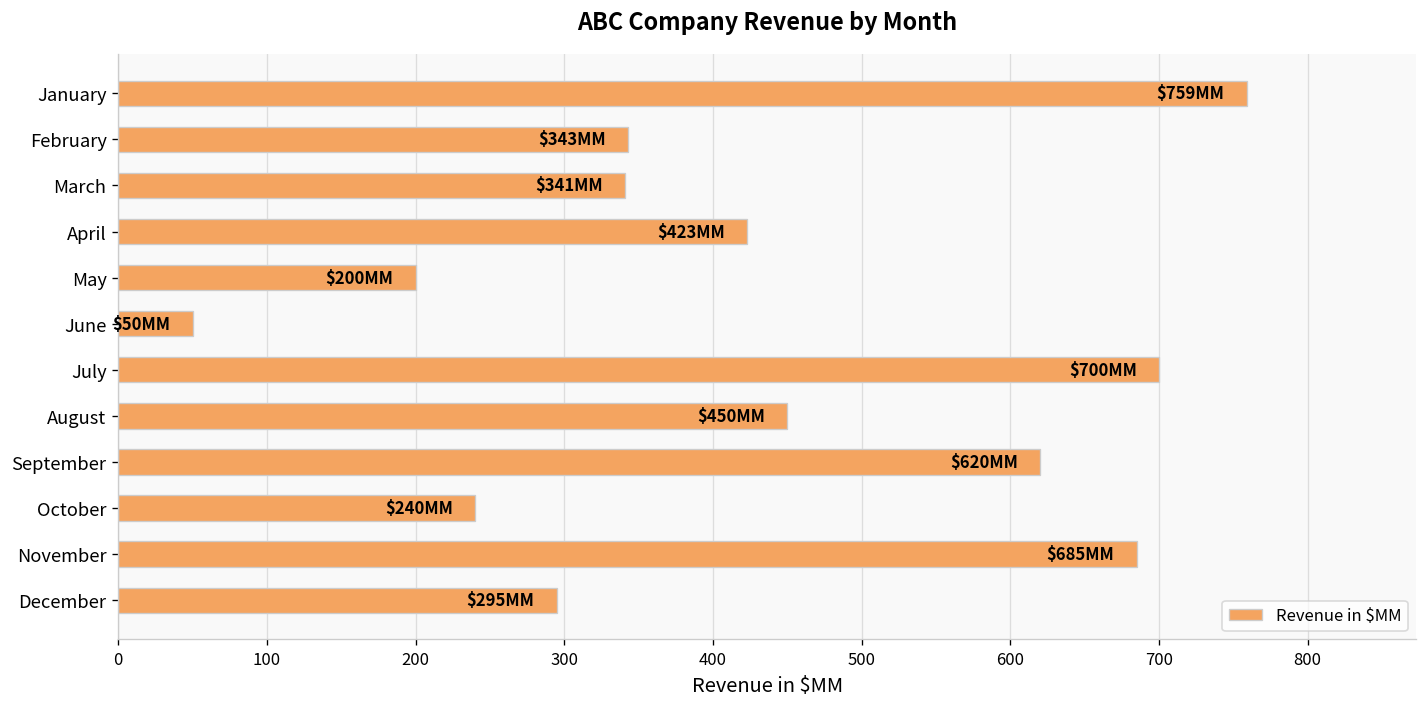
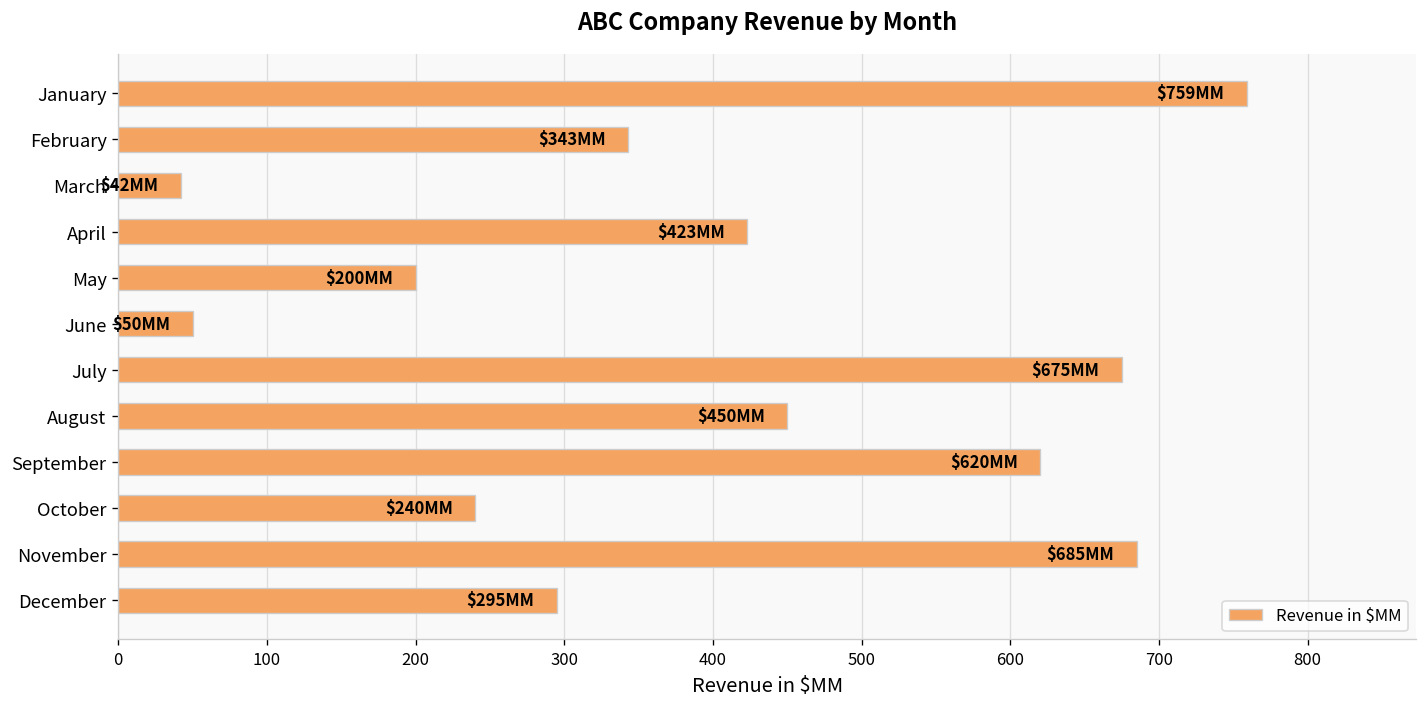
  {
    "January": "$759",
    "February": "$343",
-   "March": "$341",
+   "March": "$42",
    "April": "$423",
    "May": "$200",
    "June": "$50",
-   "July": "$700",
+   "July": "$675",
    "August": "$450",
    "September": "$620",
    "October": "$240",
    "November": "$685",
    "December": "$295"
  }
